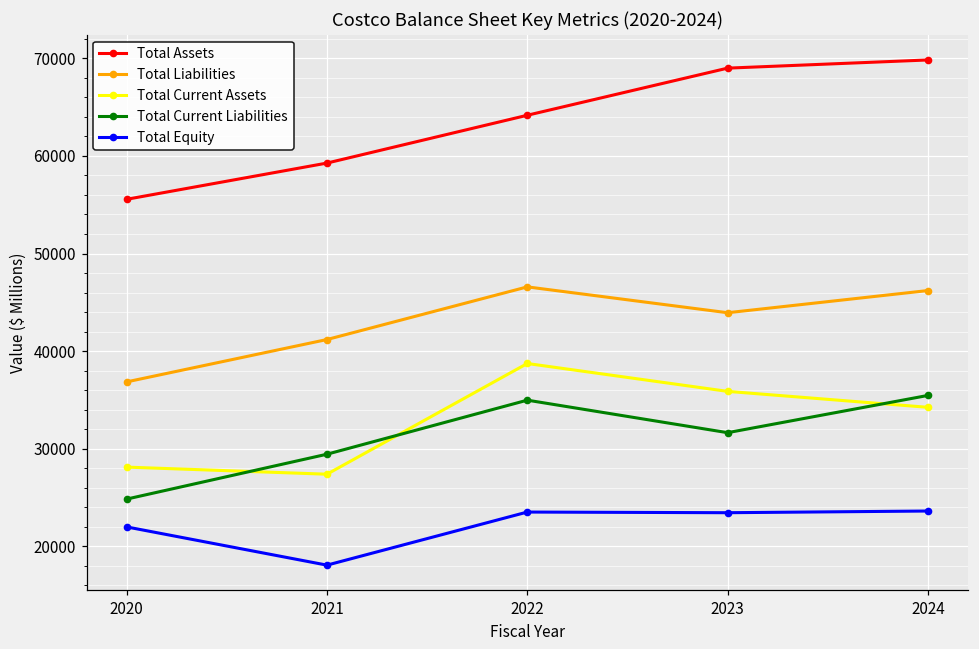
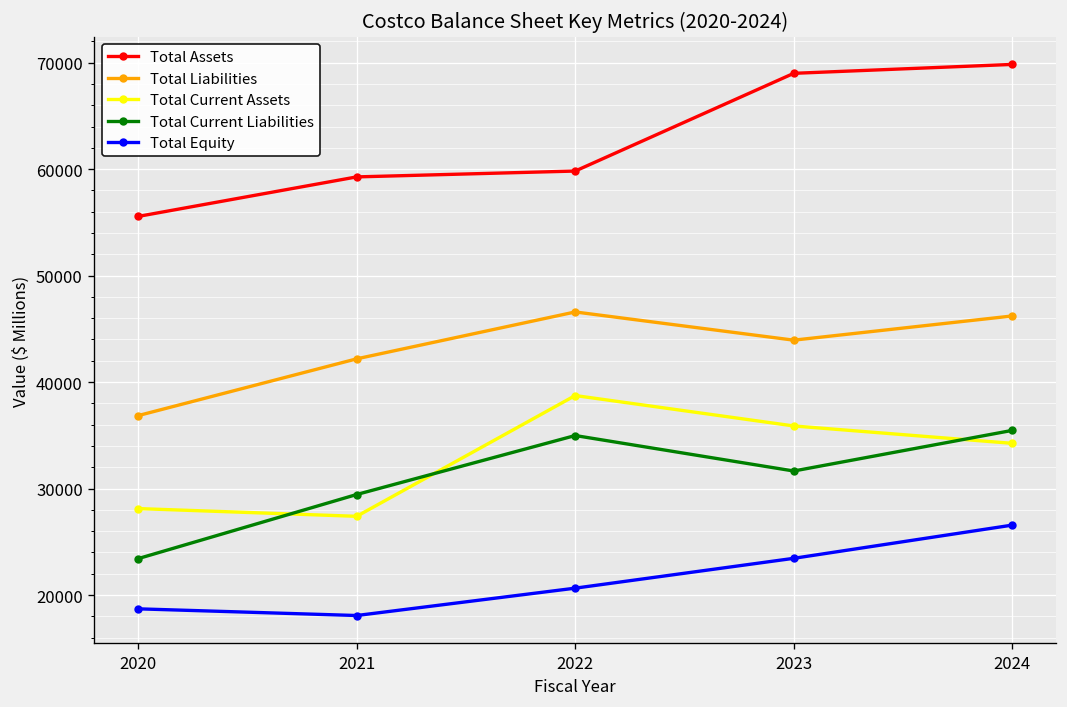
  {
    "Total Assets": {
      "2020": 56000,
      "2021": 59000,
-     "2022": 64000,
+     "2022": 60000,
      "2023": 69000,
      "2024": 70000
    },
    "Total Liabilities": {
      "2020": 37000,
-     "2021": 41000,
+     "2021": 42000,
      "2022": 47000,
      "2023": 44000,
      "2024": 46000
    },
    "Total Current Assets": {
      "2020": 28000,
      "2021": 27000,
      "2022": 39000,
      "2023": 36000,
      "2024": 34000
    },
    "Total Current Liabilities": {
-     "2020": 25000,
+     "2020": 23000,
      "2021": 29000,
      "2022": 35000,
      "2023": 32000,
      "2024": 35000
    },
    "Total Equity": {
-     "2020": 22000,
+     "2020": 19000,
      "2021": 18000,
-     "2022": 24000,
+     "2022": 21000,
      "2023": 23000,
-     "2024": 24000
+     "2024": 27000
    }
  }
